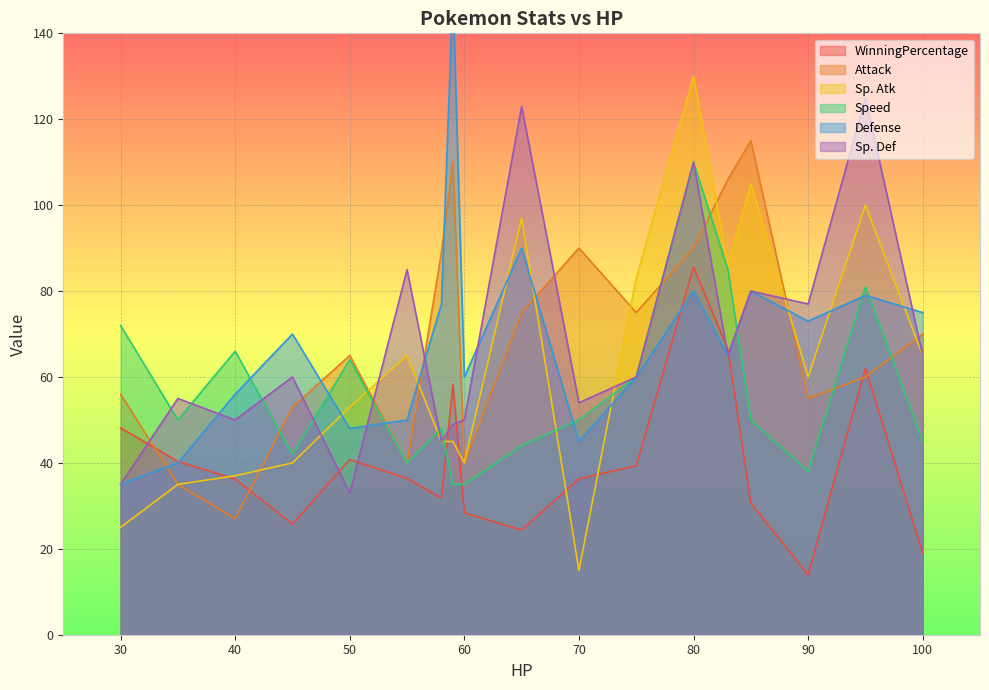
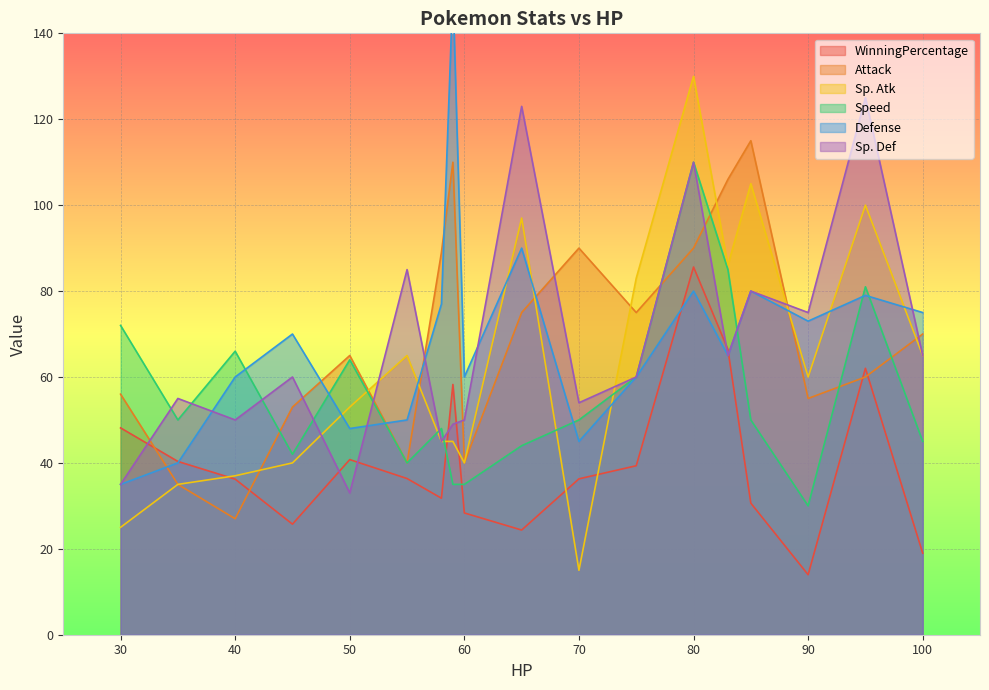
  {
    "Speed": {
      "30": 72,
      "40": 66,
      "50": 64,
      "60": 35,
      "70": 50,
-     "90": 38,
+     "90": 30,
      "100": 45
    },
    "Defense": {
-     "40": 56,
+     "40": 60,
      "50": 48,
      "60": 60,
      "70": 45,
      "80": 80,
      "90": 73,
      "100": 75
    },
    "Sp. Def": {
      "40": 50,
      "50": 33,
      "60": 50,
      "70": 54,
-     "90": 77
+     "90": 75
    }
  }
